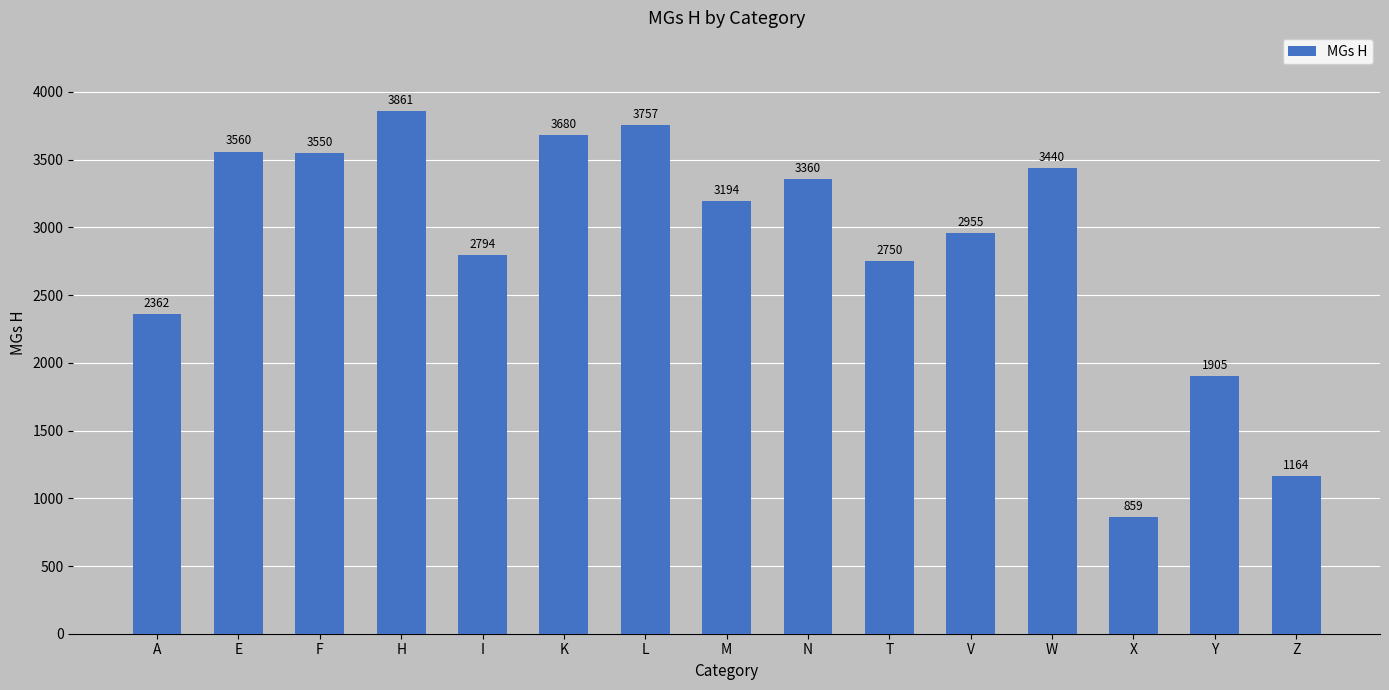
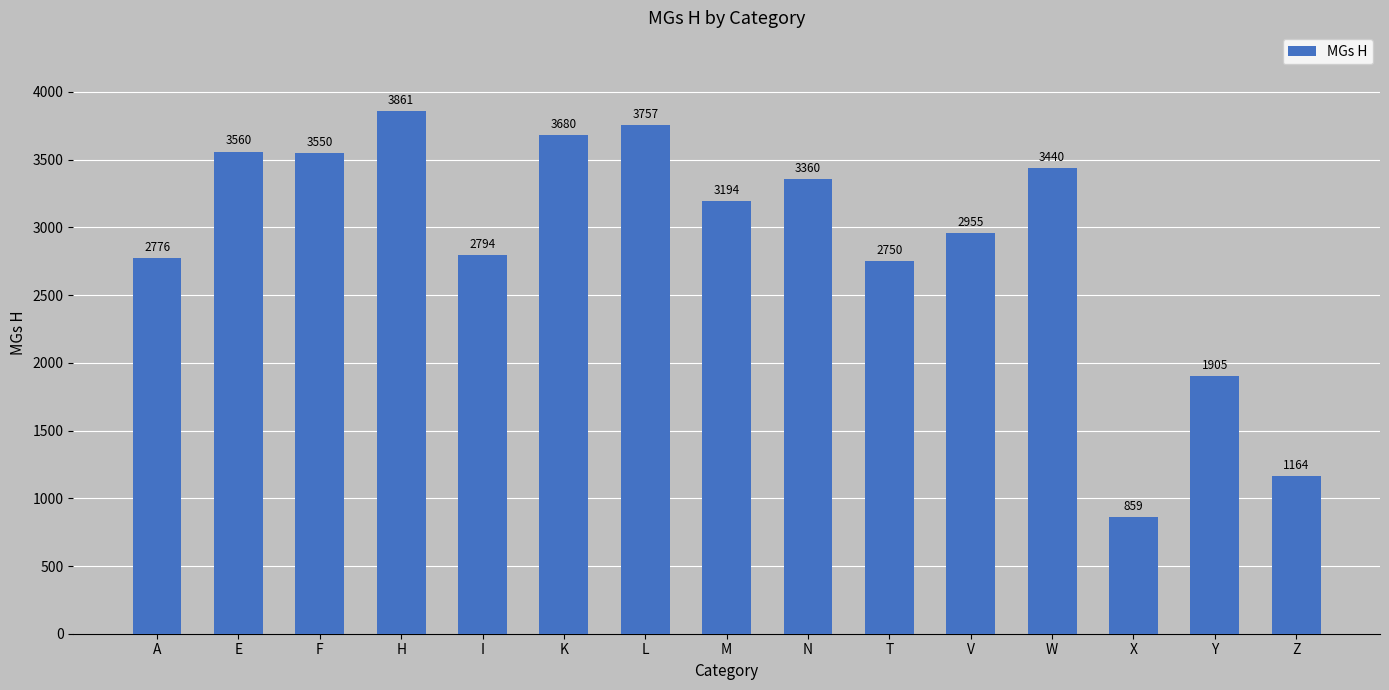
  {
-   "A": 2362,
+   "A": 2776,
    "E": 3560,
    "F": 3550,
    "H": 3861,
    "I": 2794,
    "K": 3680,
    "L": 3757,
    "M": 3194,
    "N": 3360,
    "T": 2750,
    "V": 2955,
    "W": 3440,
    "X": 859,
    "Y": 1905,
    "Z": 1164
  }
